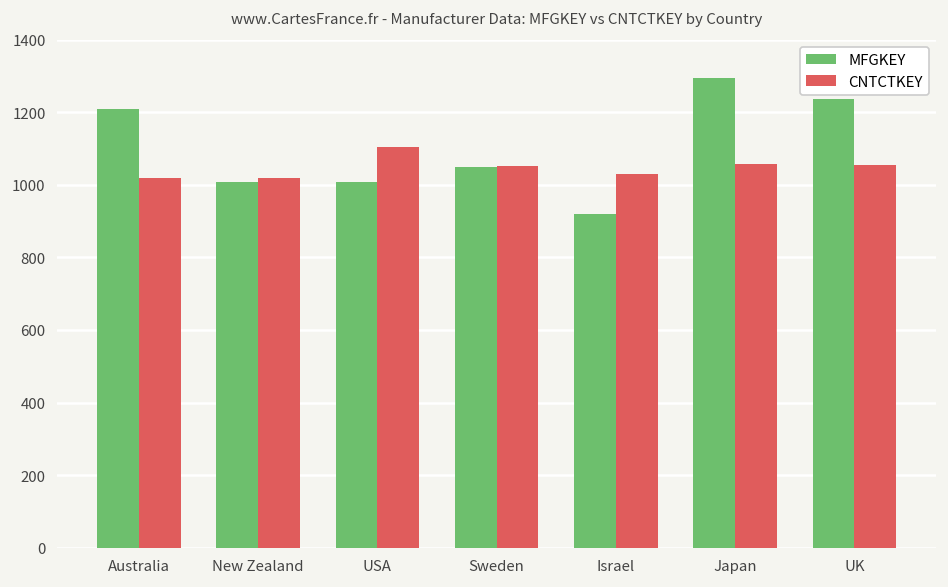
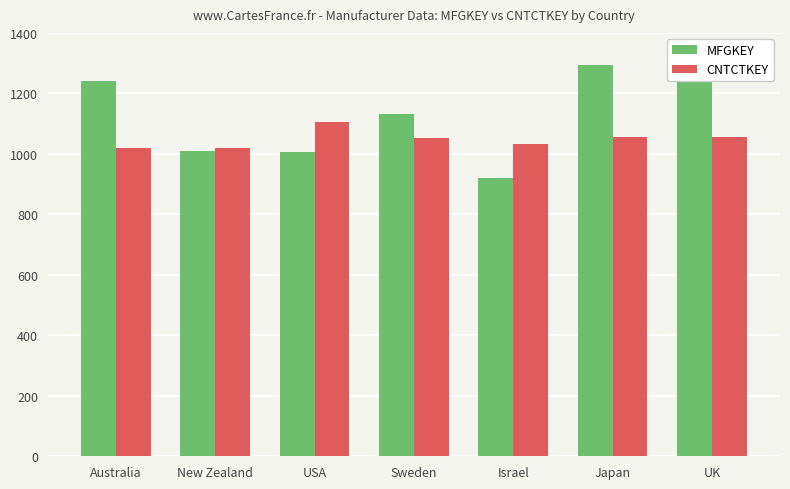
  {
    "MFGKEY": {
-     "Australia": 1210,
+     "Australia": 1240,
      "New Zealand": 1010,
      "USA": 1010,
-     "Sweden": 1050,
+     "Sweden": 1130,
      "Israel": 920,
      "Japan": 1300,
      "UK": 1240
    },
    "CNTCTKEY": {
      "Australia": 1020,
      "New Zealand": 1020,
      "USA": 1100,
      "Sweden": 1050,
      "Israel": 1030,
      "Japan": 1060,
      "UK": 1060
    }
  }
